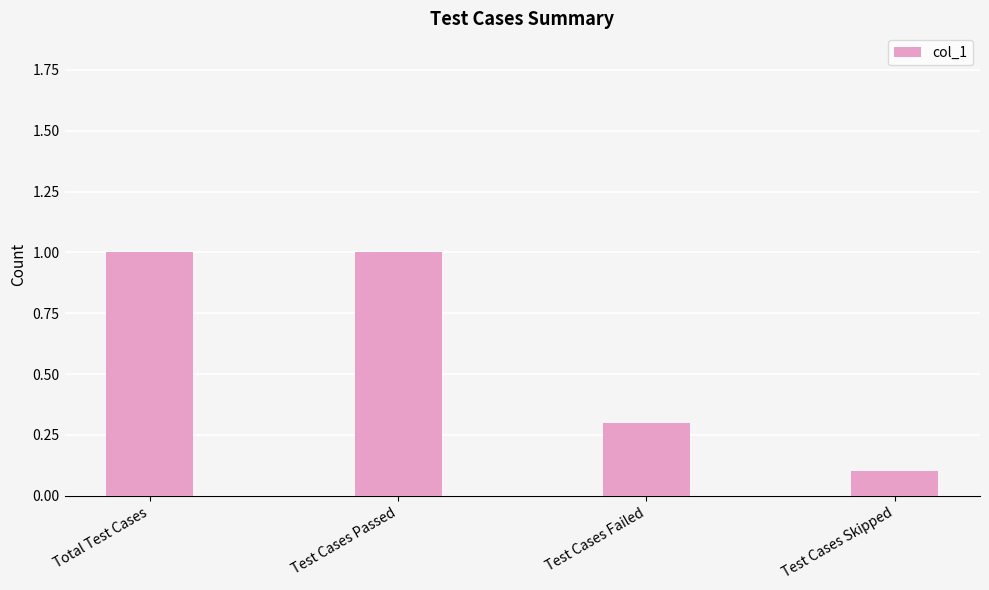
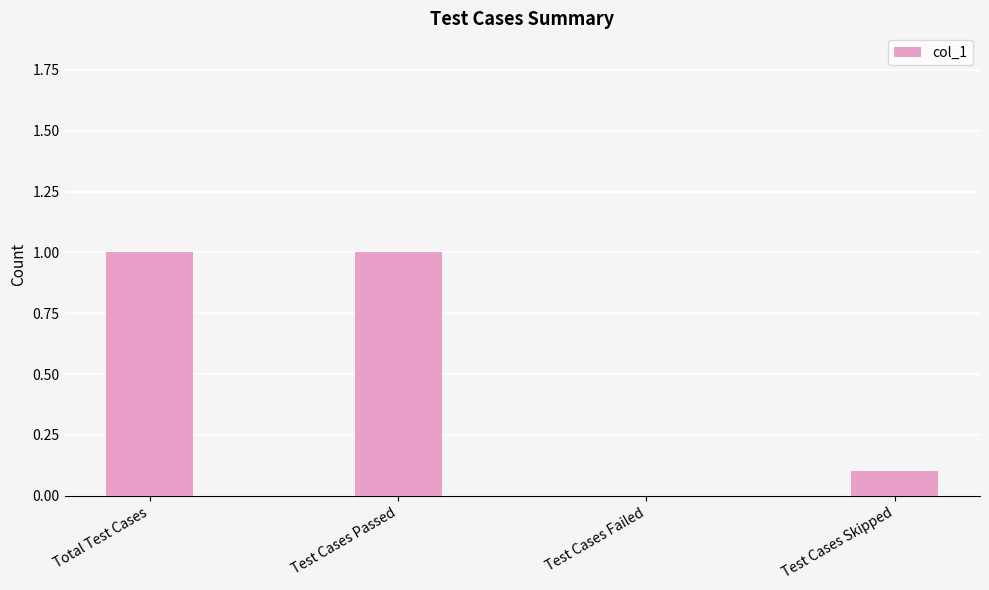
  {
    "Total Test Cases": 1.0,
    "Test Cases Passed": 1.0,
-   "Test Cases Failed": 0.3,
+   "Test Cases Failed": 0.0,
    "Test Cases Skipped": 0.1
  }
